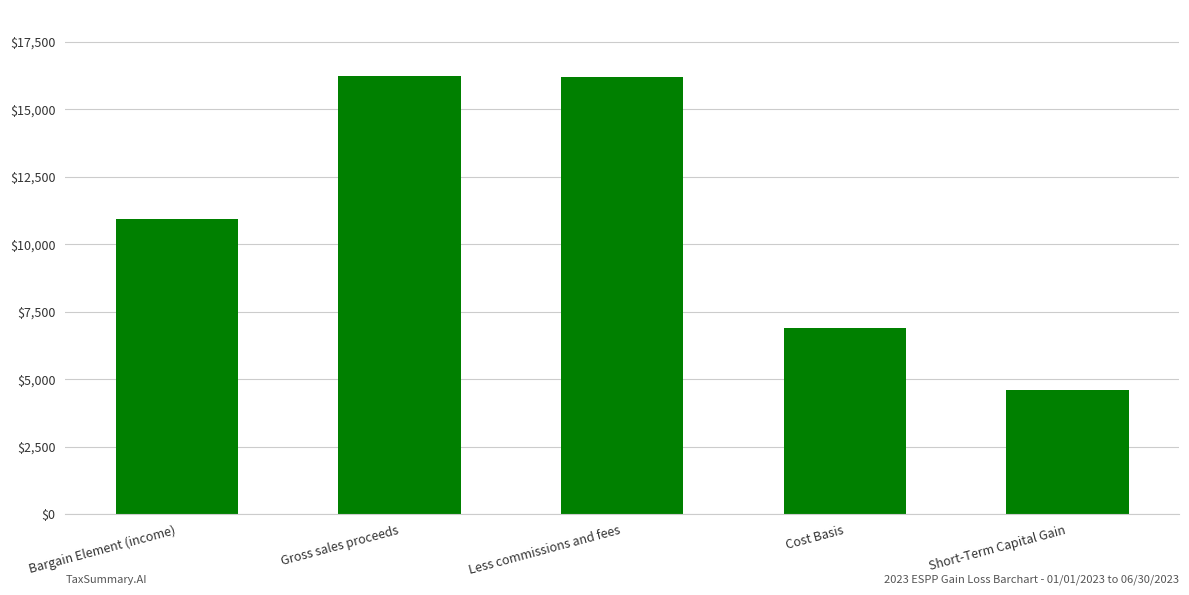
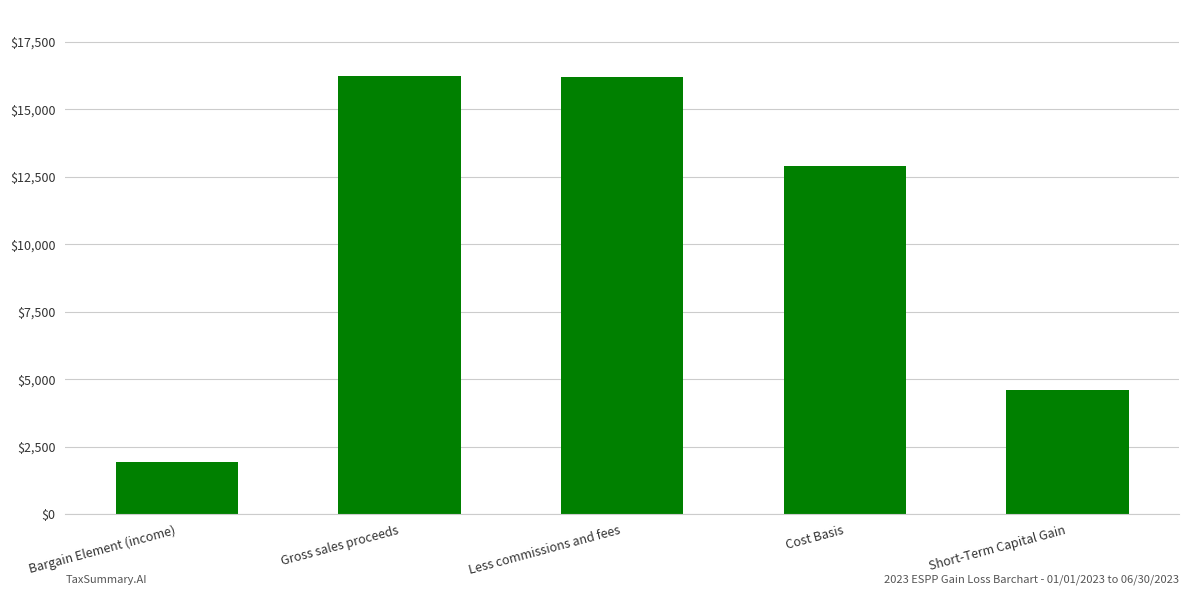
  {
-   "Bargain Element (income)": "$11,000",
+   "Bargain Element (income)": "$1,900",
    "Gross sales proceeds": "$16,200",
    "Less commissions and fees": "$16,200",
-   "Cost Basis": "$6,900",
+   "Cost Basis": "$12,900",
    "Short-Term Capital Gain": "$4,600"
  }
